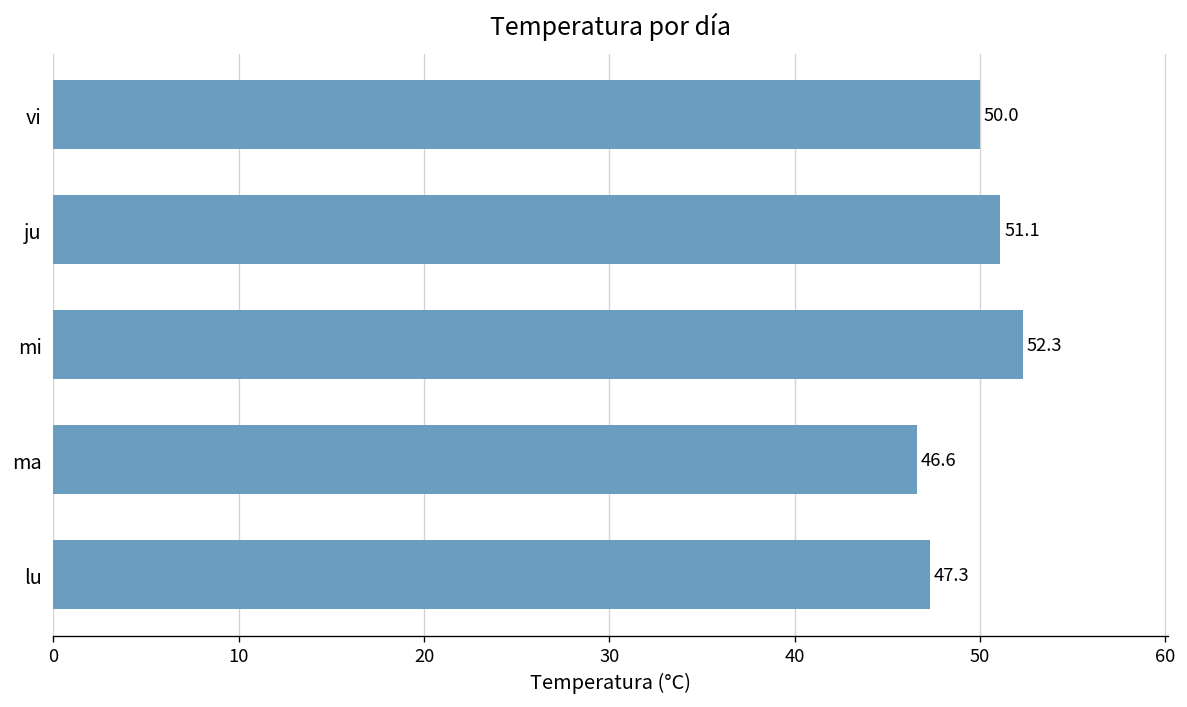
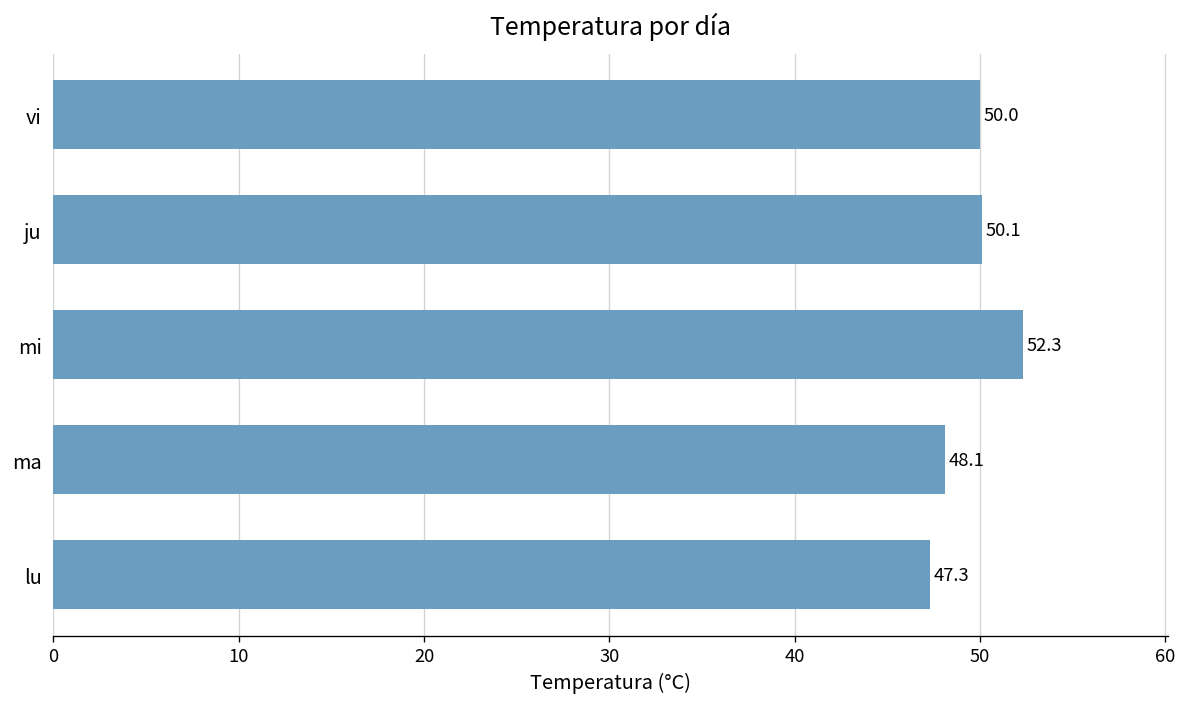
  {
    "vi": 50.0,
-   "ju": 51.1,
+   "ju": 50.1,
    "mi": 52.3,
-   "ma": 46.6,
+   "ma": 48.1,
    "lu": 47.3
  }
